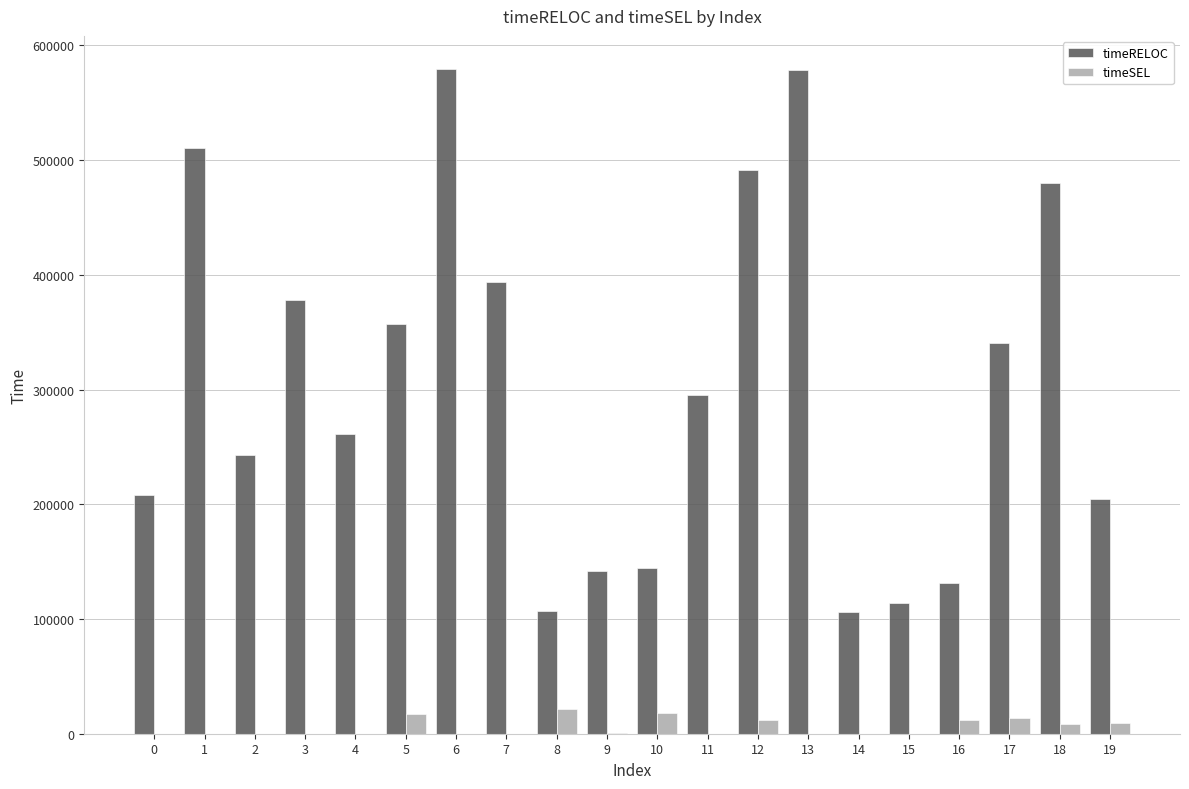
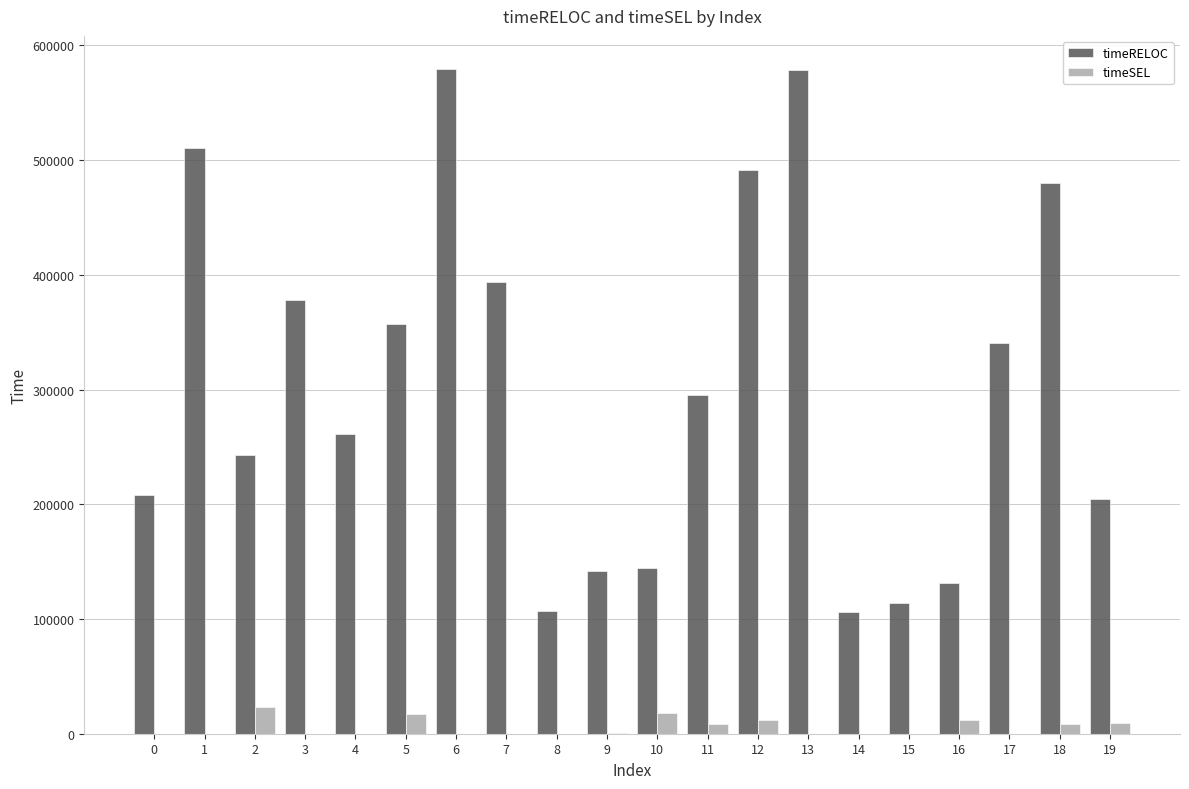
  {
    "timeRELOC": {
      "0": 208000,
      "1": 511000,
      "2": 243000,
      "3": 378000,
      "4": 262000,
      "5": 357000,
      "6": 579000,
      "7": 394000,
      "8": 107000,
      "9": 142000,
      "10": 144000,
      "11": 296000,
      "12": 492000,
      "13": 579000,
      "14": 106000,
      "15": 114000,
      "16": 132000,
      "17": 341000,
      "18": 480000,
      "19": 205000
    },
    "timeSEL": {
      "0": 0,
      "1": 0,
-     "2": 0,
+     "2": 23000,
      "3": 0,
      "4": 0,
      "5": 17000,
      "6": 0,
      "7": 0,
-     "8": 22000,
+     "8": 0,
      "10": 18000,
-     "11": 0,
+     "11": 8000,
      "12": 12000,
      "13": 0,
      "14": 0,
      "15": 0,
      "16": 12000,
-     "17": 14000,
+     "17": 0,
      "18": 8000,
      "19": 9000
    }
  }
